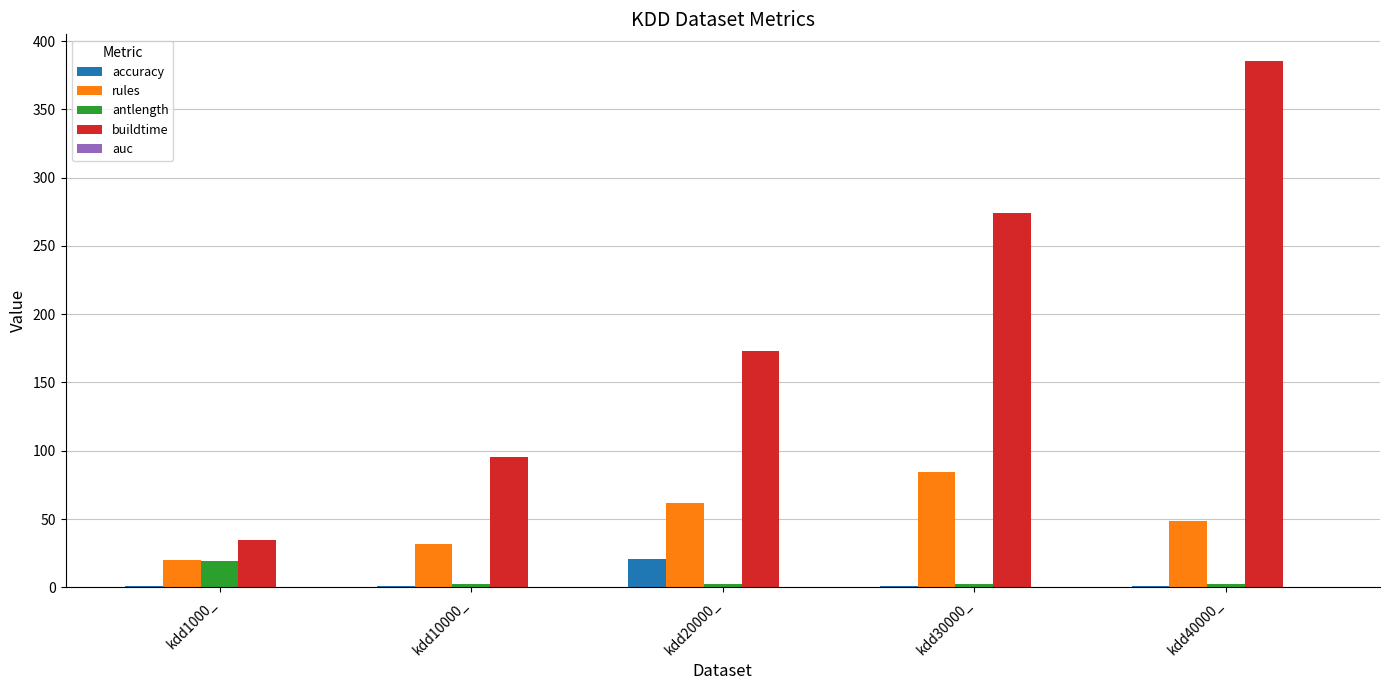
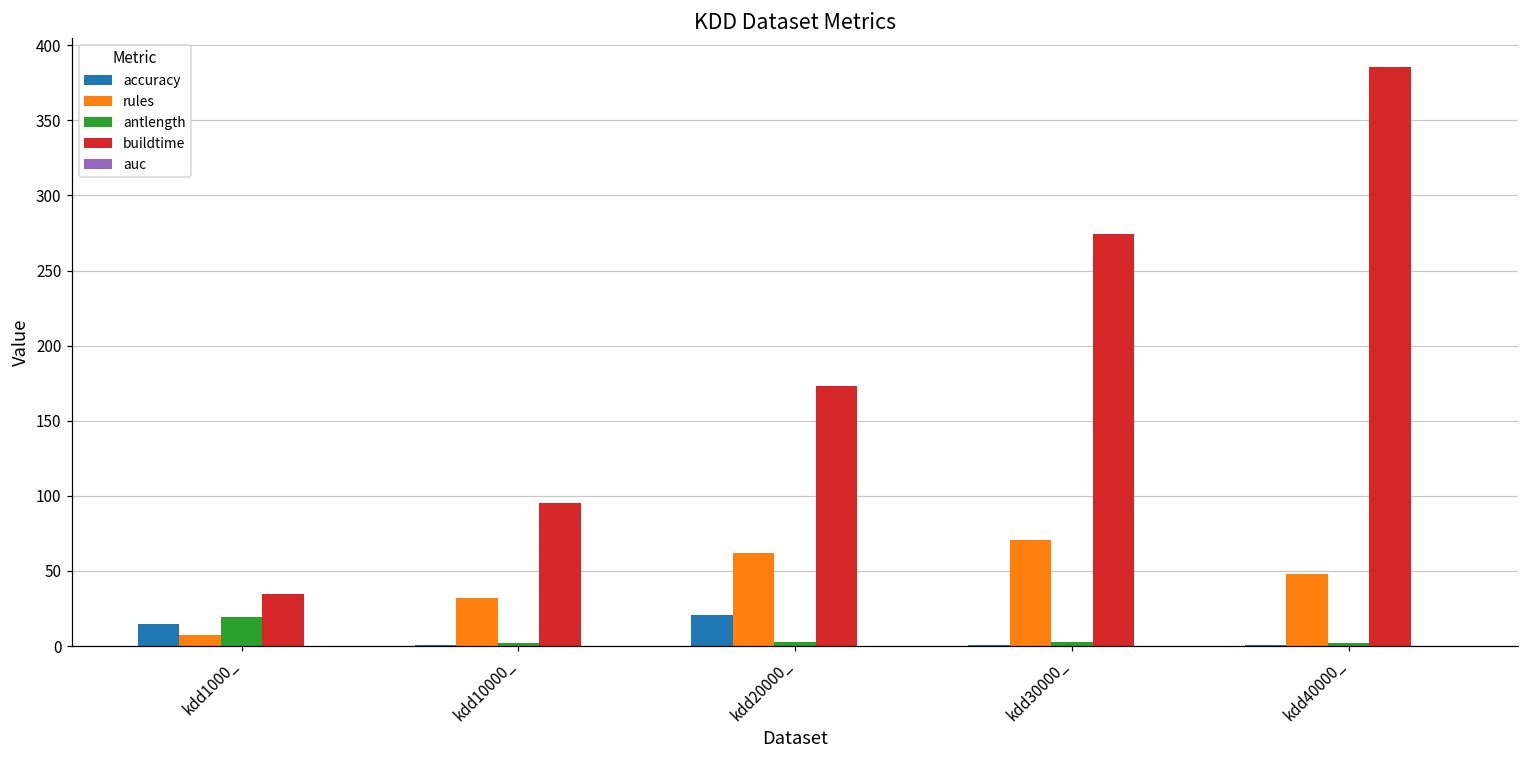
  {
    "accuracy": {
-     "kdd1000_": 1,
+     "kdd1000_": 14,
      "kdd20000_": 21
    },
    "rules": {
-     "kdd1000_": 20,
+     "kdd1000_": 7,
      "kdd10000_": 32,
      "kdd20000_": 62,
-     "kdd30000_": 85,
+     "kdd30000_": 71,
      "kdd40000_": 48
    },
    "antlength": {
      "kdd1000_": 20,
      "kdd10000_": 2,
      "kdd20000_": 3,
      "kdd30000_": 2,
      "kdd40000_": 2
    },
    "buildtime": {
      "kdd1000_": 35,
      "kdd10000_": 95,
      "kdd20000_": 173,
      "kdd30000_": 274,
      "kdd40000_": 386
    },
    "auc": {
      "kdd1000_": 0,
      "kdd10000_": 0,
      "kdd20000_": 0,
      "kdd30000_": 0,
      "kdd40000_": 0
    }
  }
